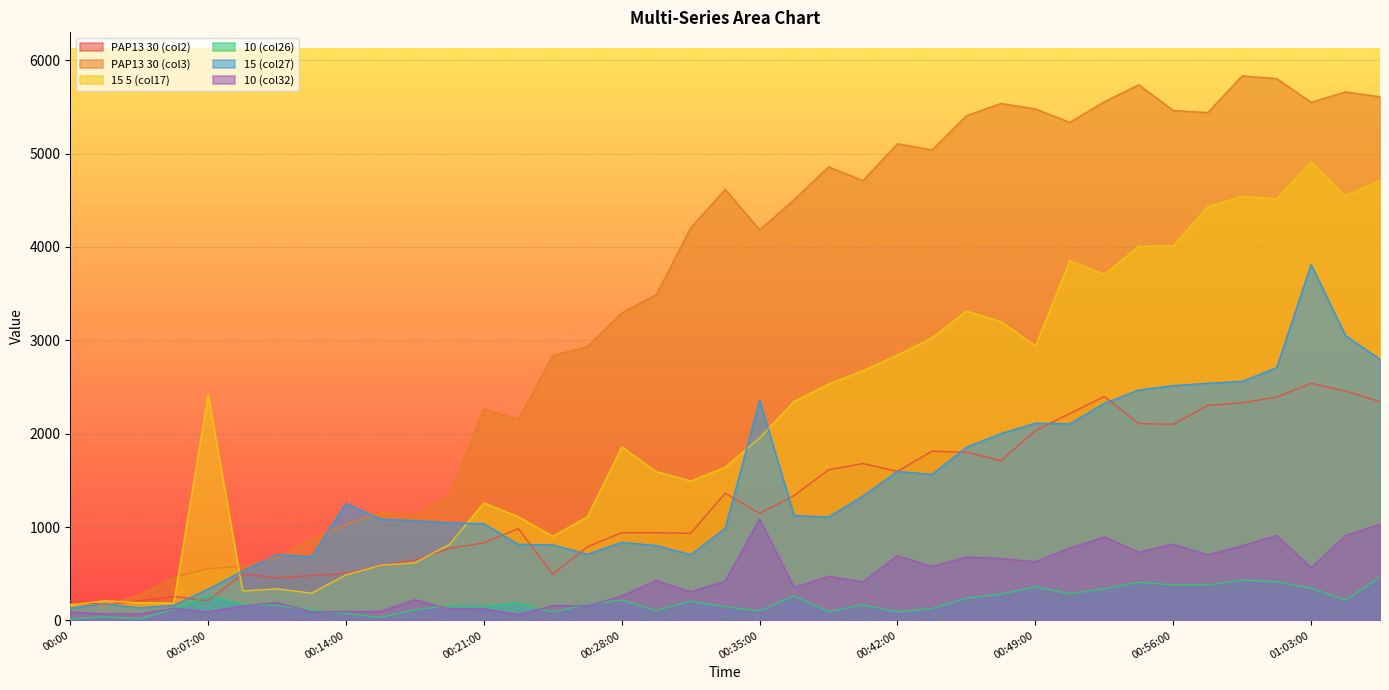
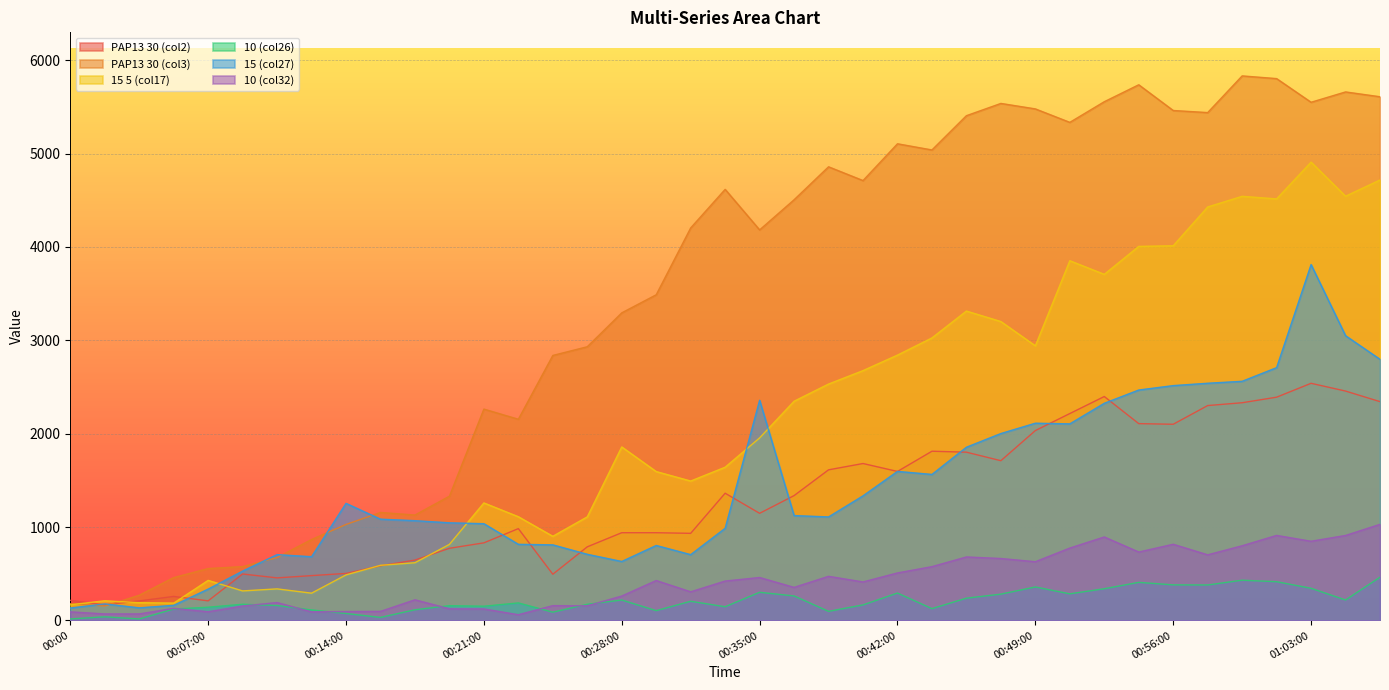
  {
    "15 5 (col17)": {
-     "00:07:00": 2400,
+     "00:07:00": 400,
      "00:21:00": 1300,
      "00:28:00": 1900,
      "00:35:00": 2000,
      "00:42:00": 2800,
      "00:49:00": 2900,
      "00:56:00": 4000,
      "01:03:00": 4900
    },
    "10 (col26)": {
      "00:00": 0,
-     "00:07:00": 300,
+     "00:07:00": 100,
      "00:21:00": 200,
      "00:28:00": 200,
-     "00:35:00": 100,
-     "00:42:00": 100,
+     "00:35:00": 300,
+     "00:42:00": 300,
      "00:49:00": 400,
      "00:56:00": 400,
      "01:03:00": 300
    },
    "15 (col27)": {
      "00:00": 100,
      "00:07:00": 300,
      "00:14:00": 1300,
      "00:21:00": 1000,
-     "00:28:00": 800,
+     "00:28:00": 600,
      "00:35:00": 2400,
      "00:49:00": 2100,
      "00:56:00": 2500,
      "01:03:00": 3800
    },
    "10 (col32)": {
      "00:00": 100,
      "00:07:00": 100,
      "00:21:00": 100,
      "00:28:00": 300,
-     "00:35:00": 1100,
-     "00:42:00": 700,
+     "00:35:00": 500,
+     "00:42:00": 500,
      "00:49:00": 600,
      "00:56:00": 800,
-     "01:03:00": 600
+     "01:03:00": 800
    }
  }
